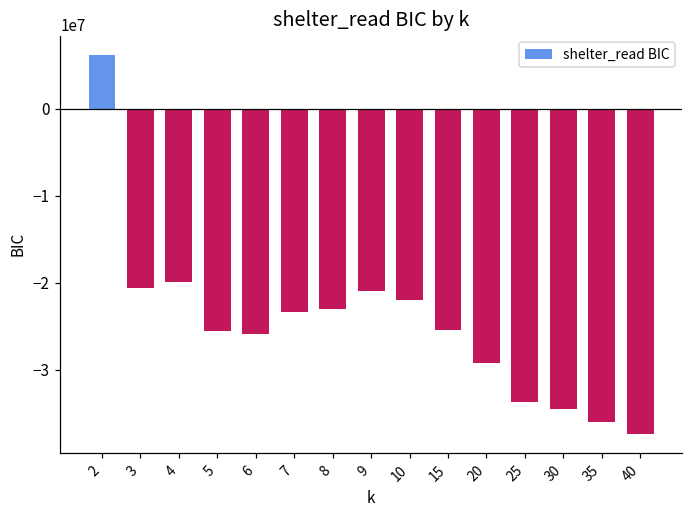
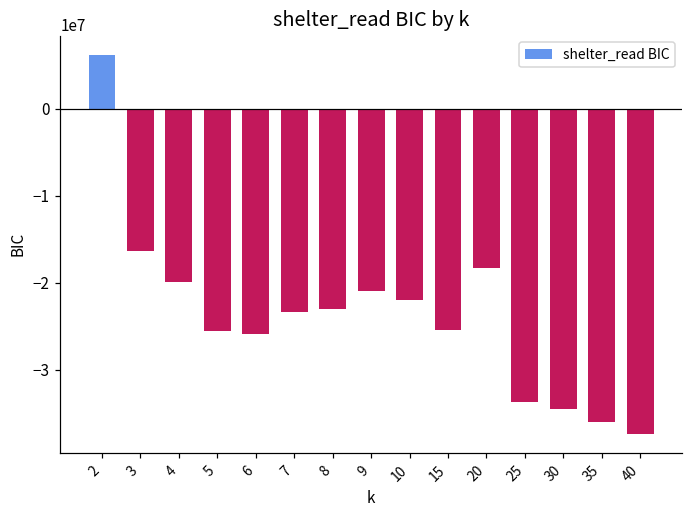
  {
    "2": 6000000,
-   "3": -21000000,
+   "3": -16000000,
    "4": -20000000,
    "5": -26000000,
    "6": -26000000,
    "7": -23000000,
    "8": -23000000,
    "9": -21000000,
    "10": -22000000,
    "15": -25000000,
-   "20": -29000000,
+   "20": -18000000,
    "25": -34000000,
    "30": -34000000,
    "35": -36000000,
    "40": -37000000
  }
